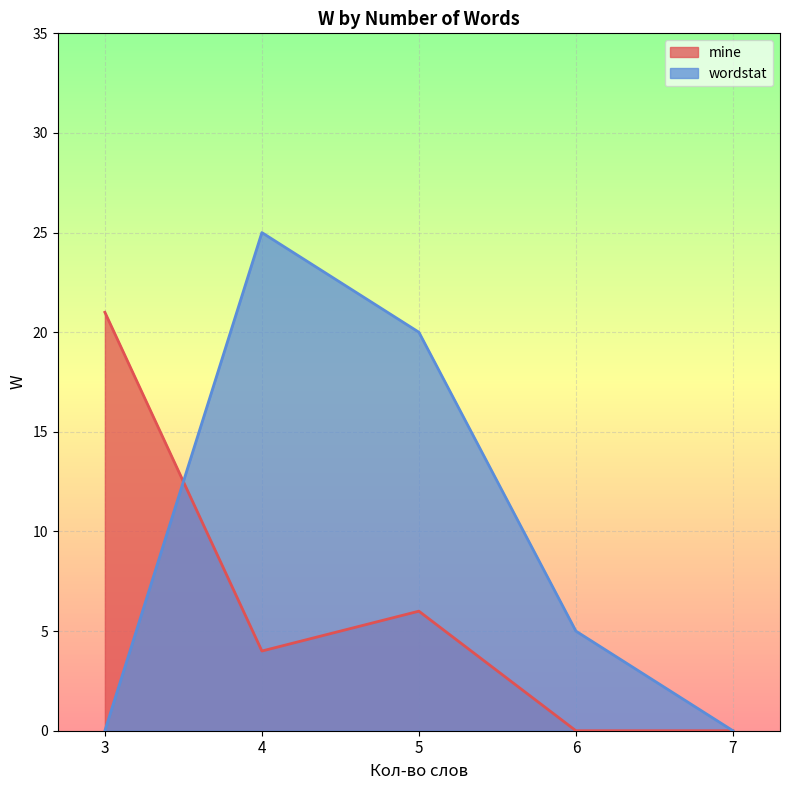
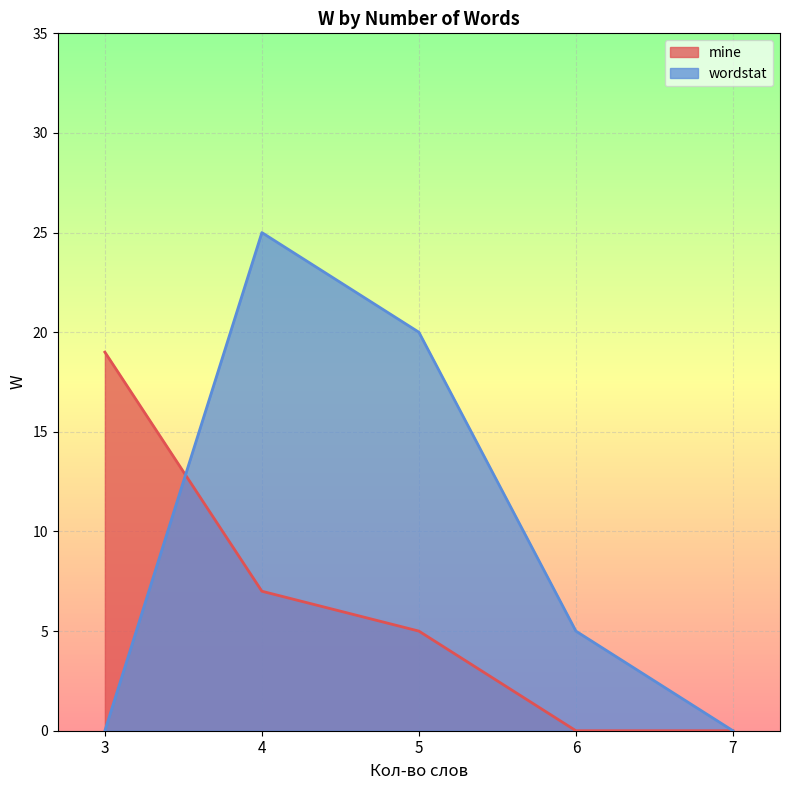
  {
    "mine": {
-     "3": 21,
-     "4": 4,
-     "5": 6,
+     "3": 19,
+     "4": 7,
+     "5": 5,
      "6": 0
    },
    "wordstat": {
      "3": 0,
      "4": 25,
      "5": 20,
      "6": 5
    }
  }
